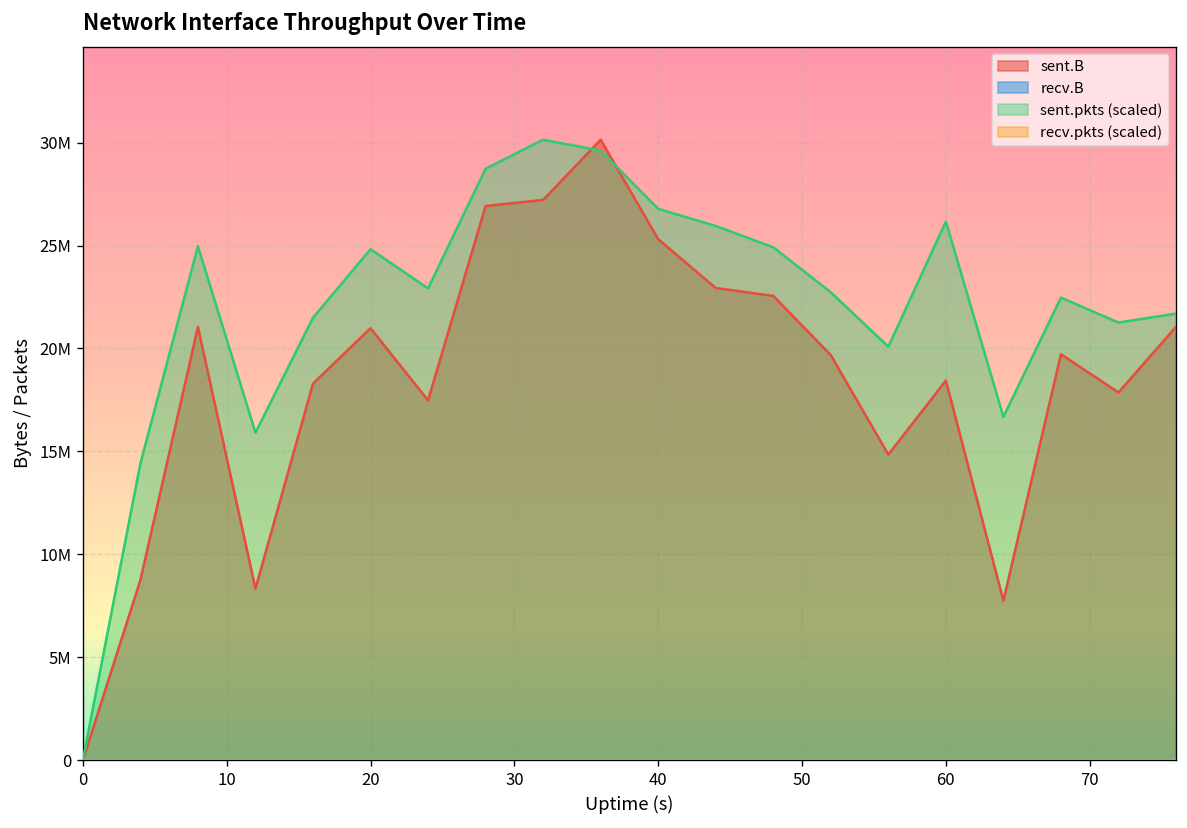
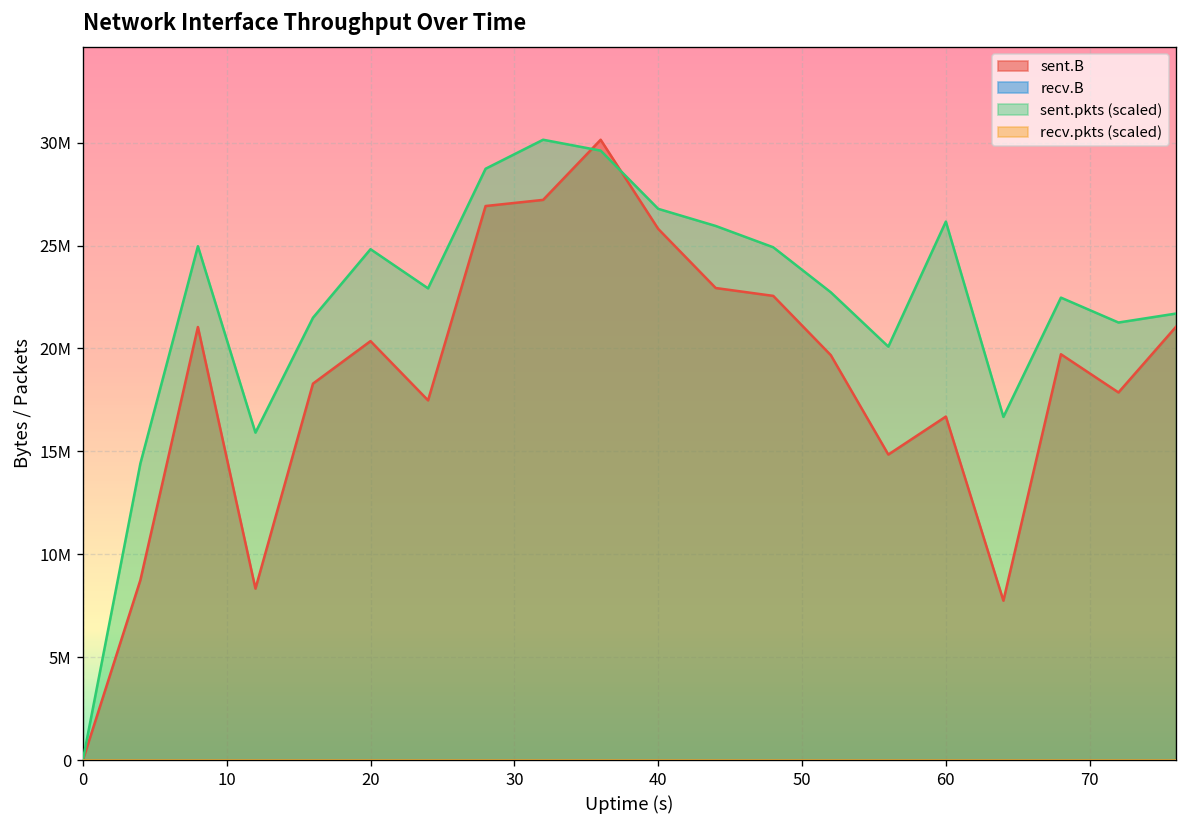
  {
    "sent.B": {
-     "20": 21000000,
-     "40": 25300000,
-     "60": 18400000
+     "20": 20400000,
+     "40": 25800000,
+     "60": 16700000
    },
    "recv.pkts (scaled)": {
      "20": 0,
      "40": 0,
      "60": 0
    },
    "sent.pkts (scaled)": {
      "20": 24800000,
      "40": 26800000,
      "60": 26200000
    }
  }
